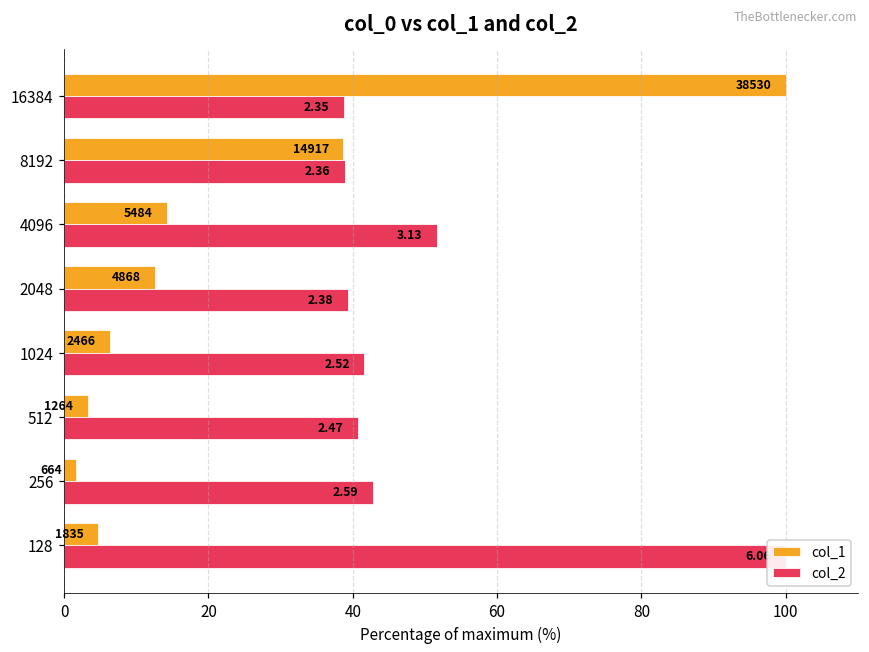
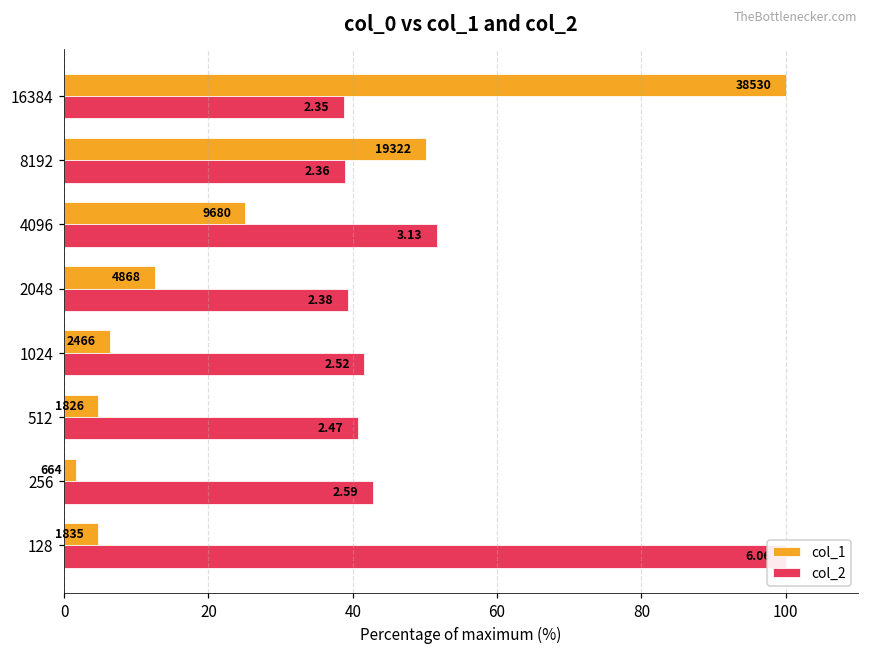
  {
    "col_1": {
-     "8192": 14917,
-     "4096": 5484,
-     "512": 1264
+     "8192": 19322,
+     "4096": 9680,
+     "512": 1826
    }
  }
